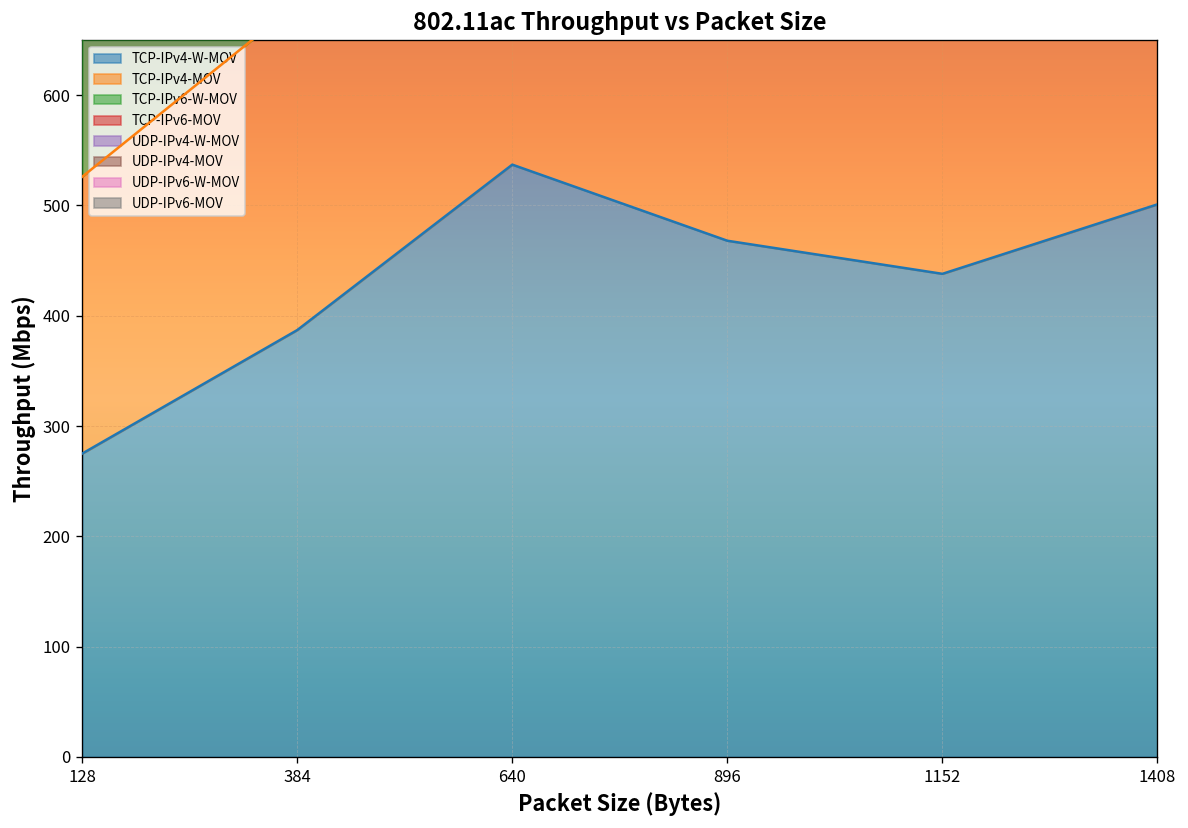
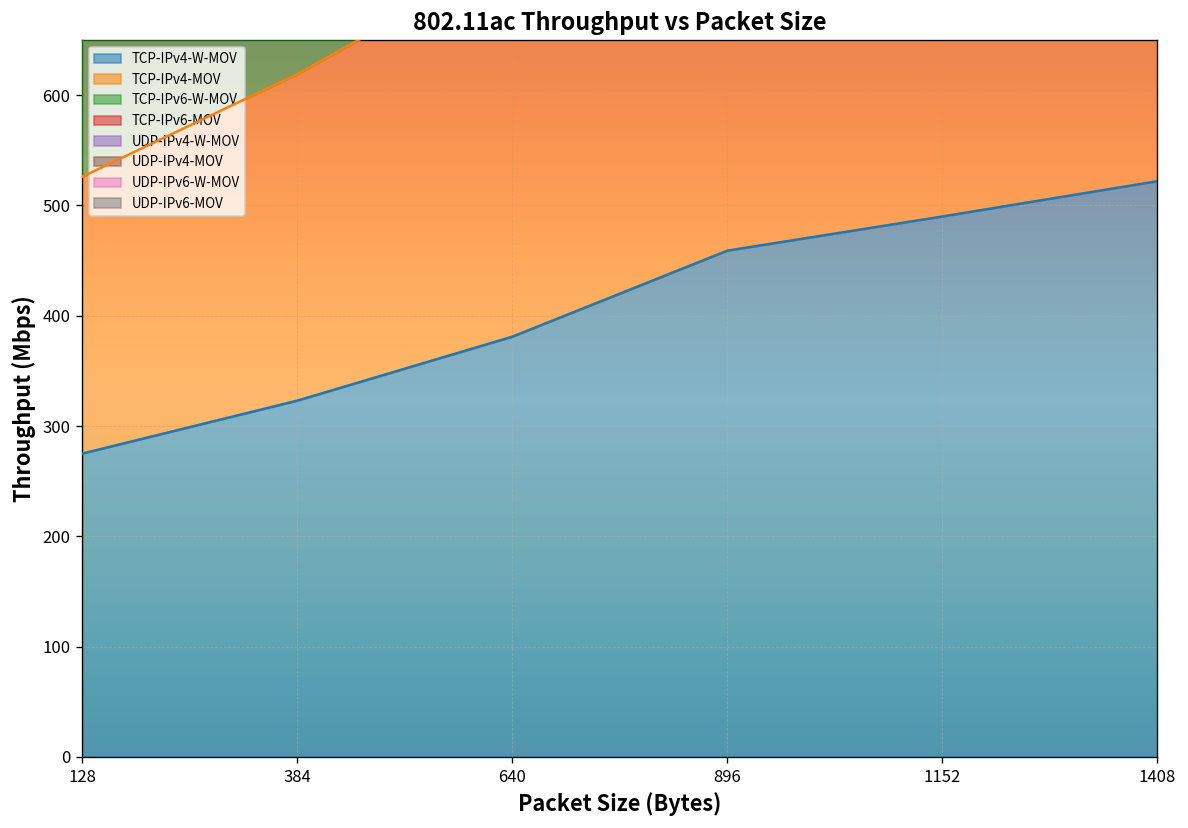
  {
    "TCP-IPv4-W-MOV": {
      "128": 280,
-     "384": 390,
-     "640": 540,
-     "896": 470,
-     "1152": 440,
-     "1408": 500
+     "384": 320,
+     "640": 380,
+     "896": 460,
+     "1152": 490,
+     "1408": 520
    },
    "TCP-IPv4-MOV": {
      "128": 250
    }
  }
